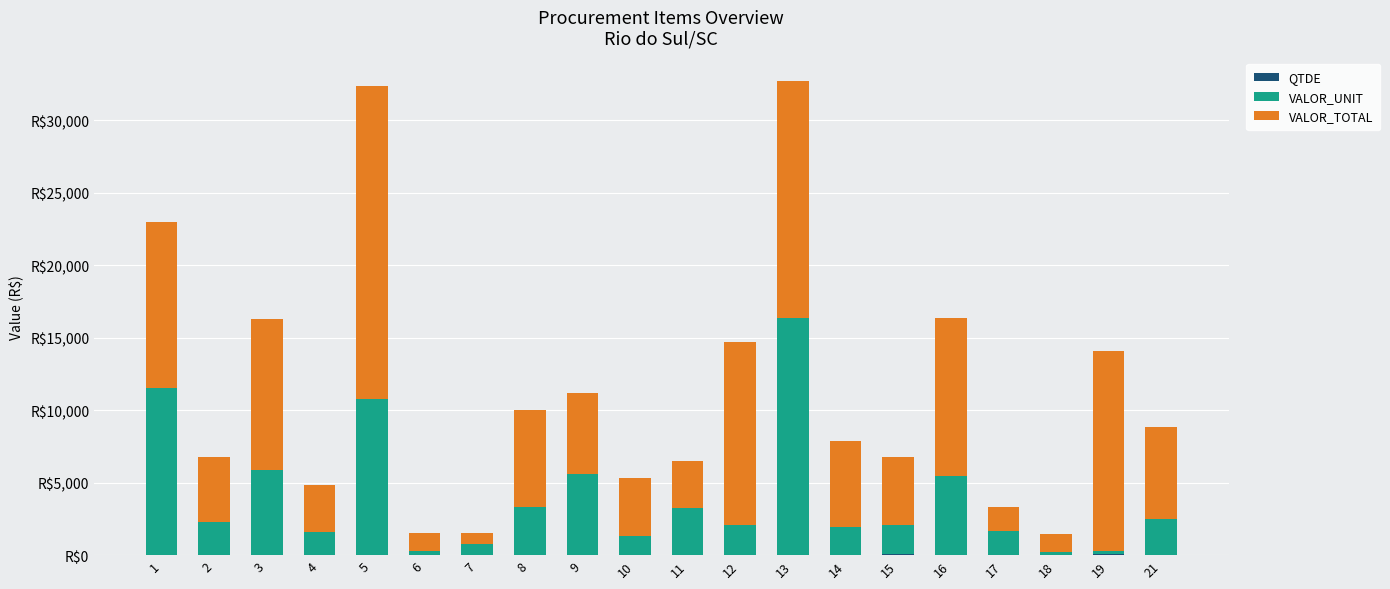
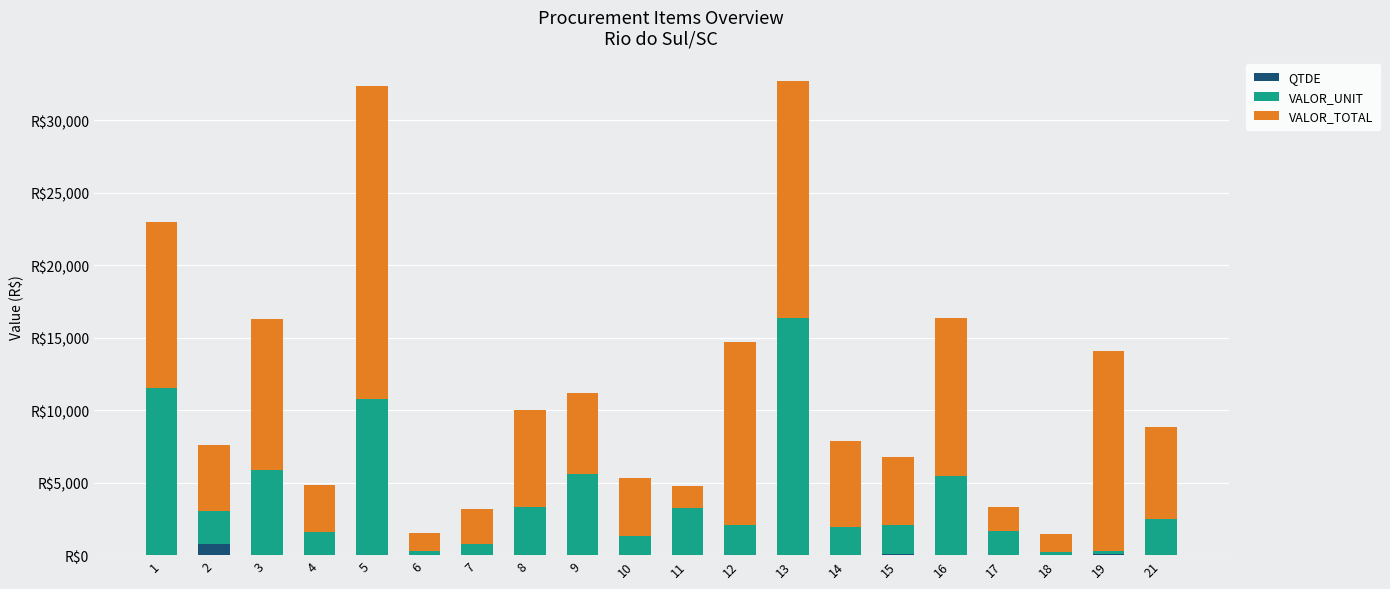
  {
    "QTDE": {
-     "2": "R$0"
+     "2": "R$800"
    },
    "VALOR_UNIT": {
      "1": "R$11,500",
      "2": "R$2,300",
      "3": "R$5,900",
      "4": "R$1,600",
      "5": "R$10,800",
      "6": "R$300",
      "7": "R$800",
      "8": "R$3,300",
      "9": "R$5,600",
      "10": "R$1,300",
      "11": "R$3,300",
      "12": "R$2,100",
      "13": "R$16,300",
      "14": "R$2,000",
      "15": "R$2,000",
      "16": "R$5,400",
      "17": "R$1,600",
      "18": "R$200",
      "19": "R$200",
      "21": "R$2,500"
    },
    "VALOR_TOTAL": {
      "1": "R$11,500",
      "2": "R$4,500",
      "3": "R$10,400",
      "4": "R$3,200",
      "5": "R$21,600",
      "6": "R$1,300",
-     "7": "R$800",
+     "7": "R$2,400",
      "8": "R$6,600",
      "9": "R$5,600",
      "10": "R$4,000",
-     "11": "R$3,300",
+     "11": "R$1,500",
      "12": "R$12,600",
      "13": "R$16,300",
      "14": "R$5,900",
      "15": "R$4,700",
      "16": "R$10,900",
      "17": "R$1,600",
      "18": "R$1,200",
      "19": "R$13,800",
      "21": "R$6,400"
    }
  }
